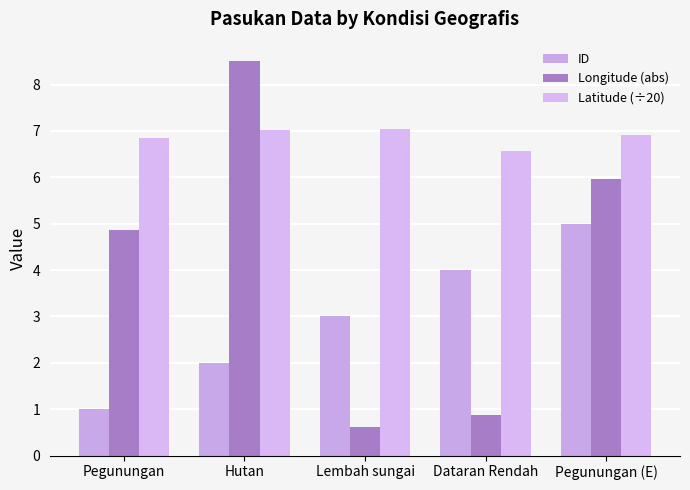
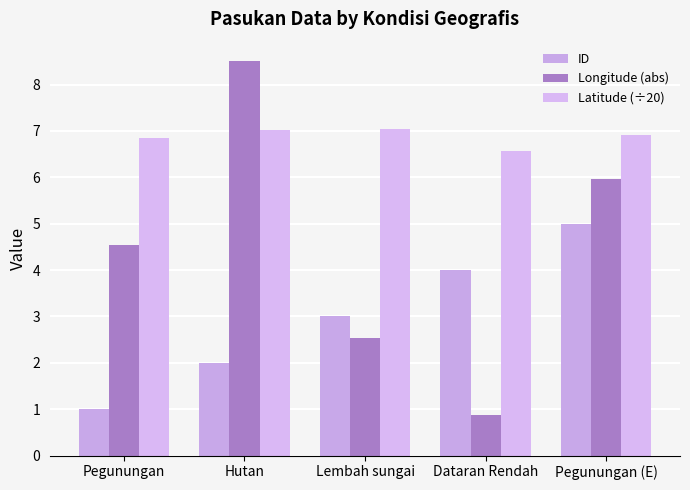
  {
    "Longitude (abs)": {
-     "Pegunungan": 4.9,
+     "Pegunungan": 4.5,
      "Hutan": 8.5,
-     "Lembah sungai": 0.6,
+     "Lembah sungai": 2.5,
      "Dataran Rendah": 0.9,
      "Pegunungan (E)": 6.0
    }
  }
